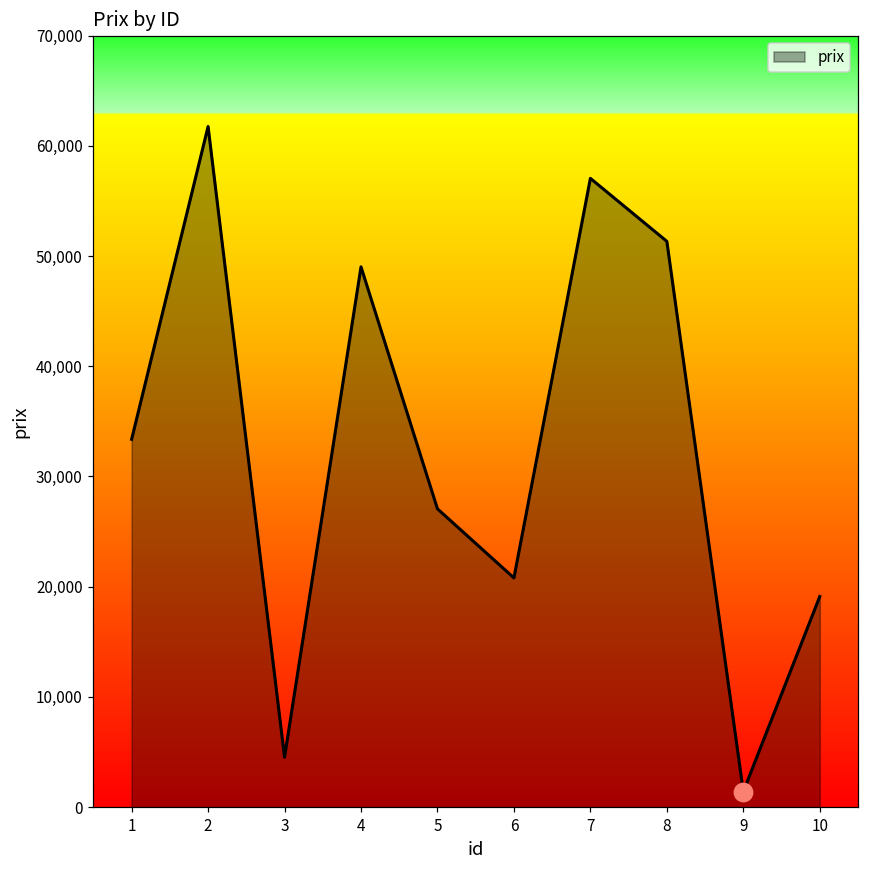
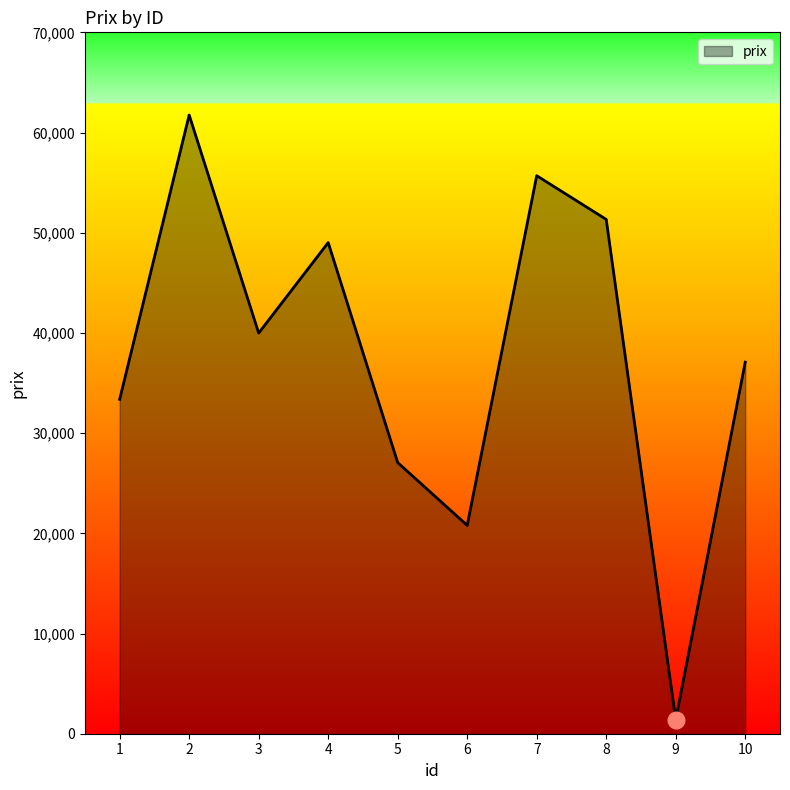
  {
    "prix": {
      "1": "33,400",
      "2": "61,700",
-     "3": "4,500",
+     "3": "40,000",
      "4": "49,000",
      "5": "27,100",
      "6": "20,800",
-     "7": "57,000",
+     "7": "55,700",
      "8": "51,300",
-     "10": "19,100"
+     "10": "37,100"
    }
  }
